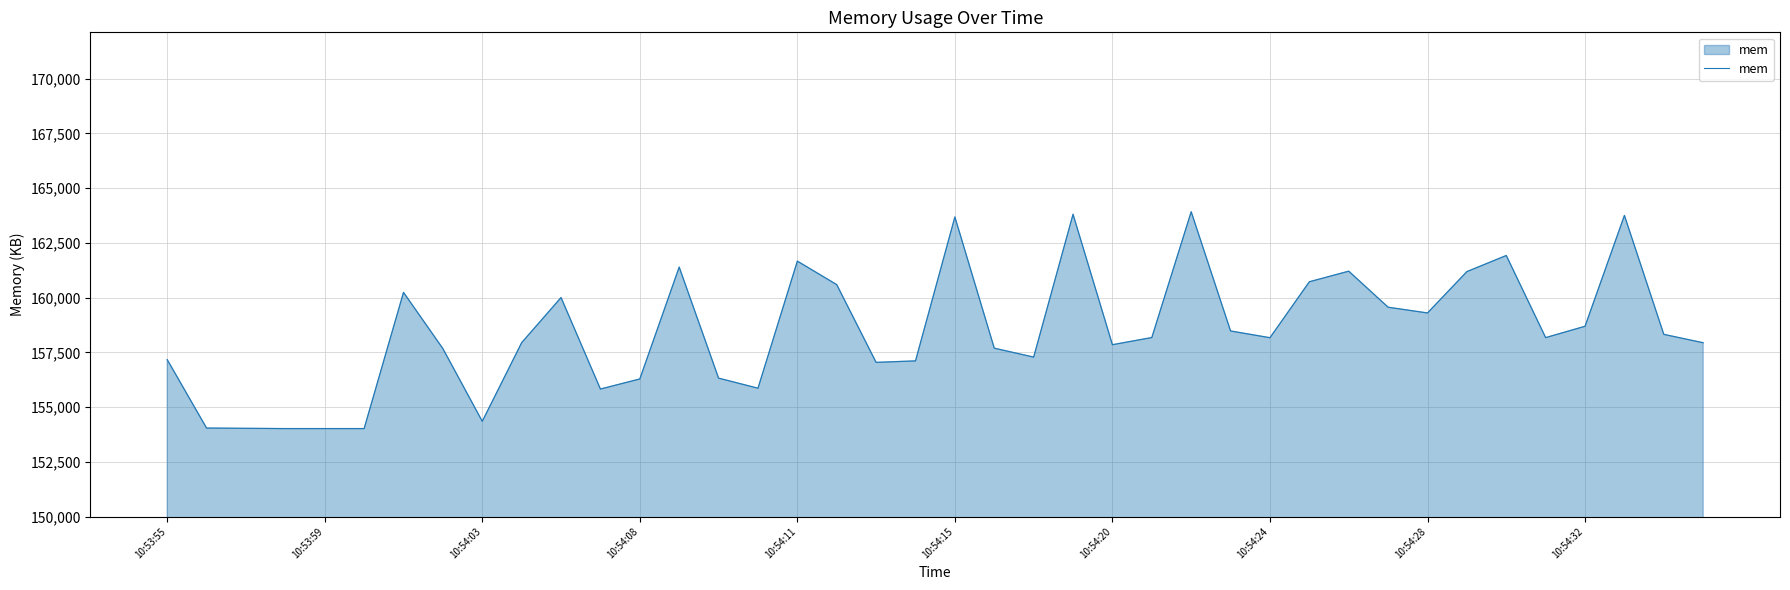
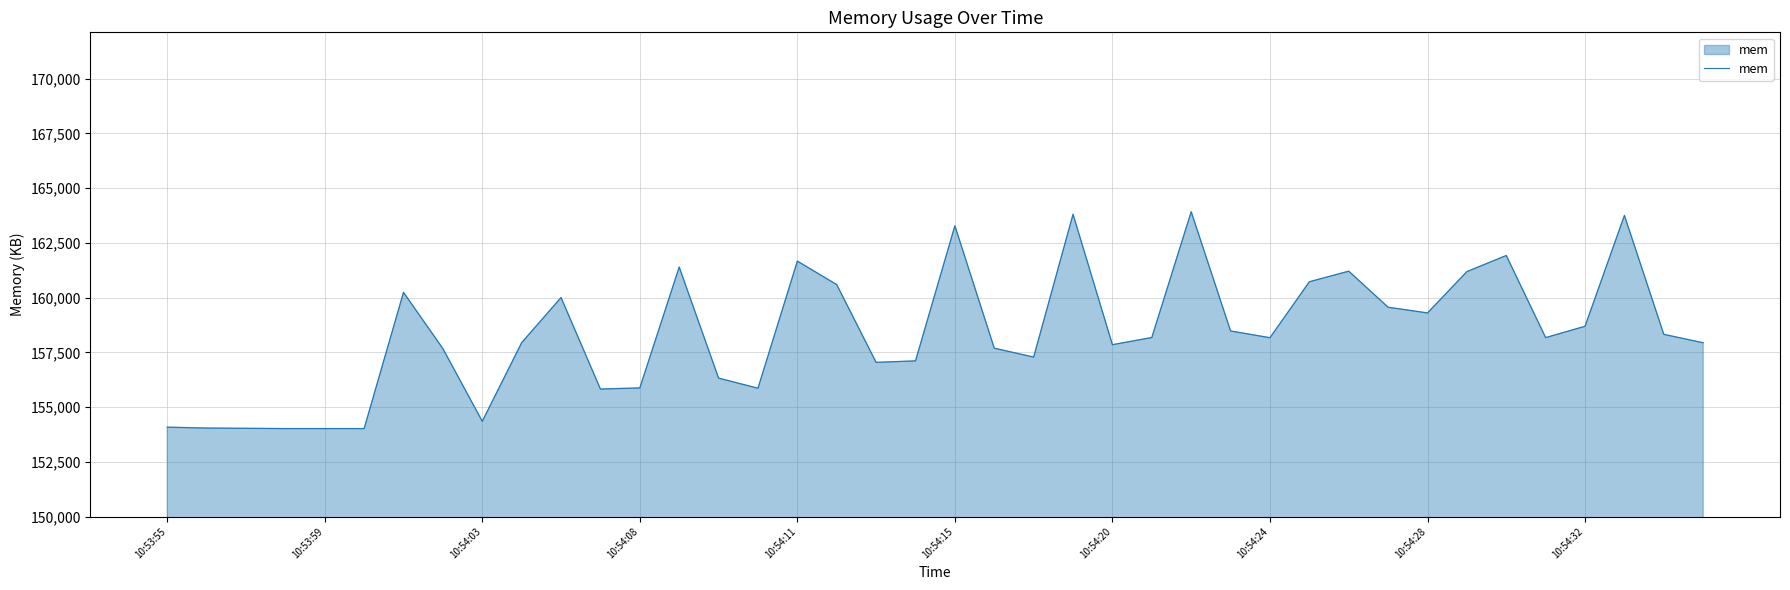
  {
-   "10:53:55": "157,200",
+   "10:53:55": "154,100",
    "10:53:59": "154,000",
    "10:54:03": "154,400",
-   "10:54:08": "156,300",
-   "10:54:15": "163,700",
+   "10:54:08": "155,900",
+   "10:54:15": "163,300",
    "10:54:20": "157,900",
    "10:54:24": "158,200",
    "10:54:28": "159,300",
    "10:54:32": "158,700"
  }
